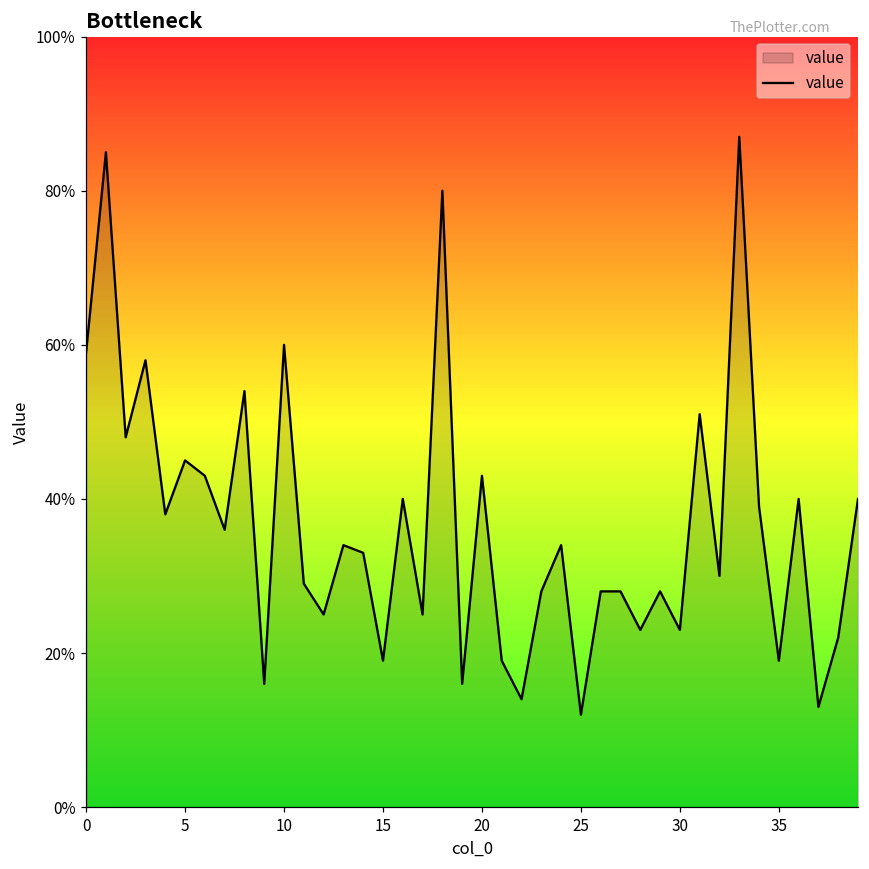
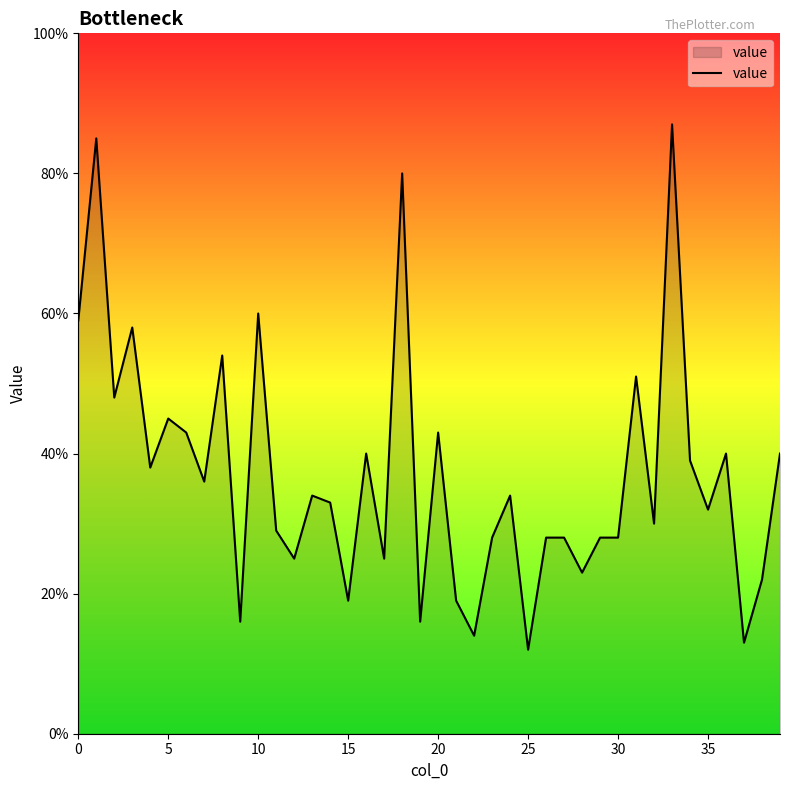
  {
    "0": "59%",
    "5": "45%",
    "10": "60%",
    "15": "19%",
    "20": "43%",
    "25": "12%",
-   "30": "23%",
-   "35": "19%"
+   "30": "28%",
+   "35": "32%"
  }
